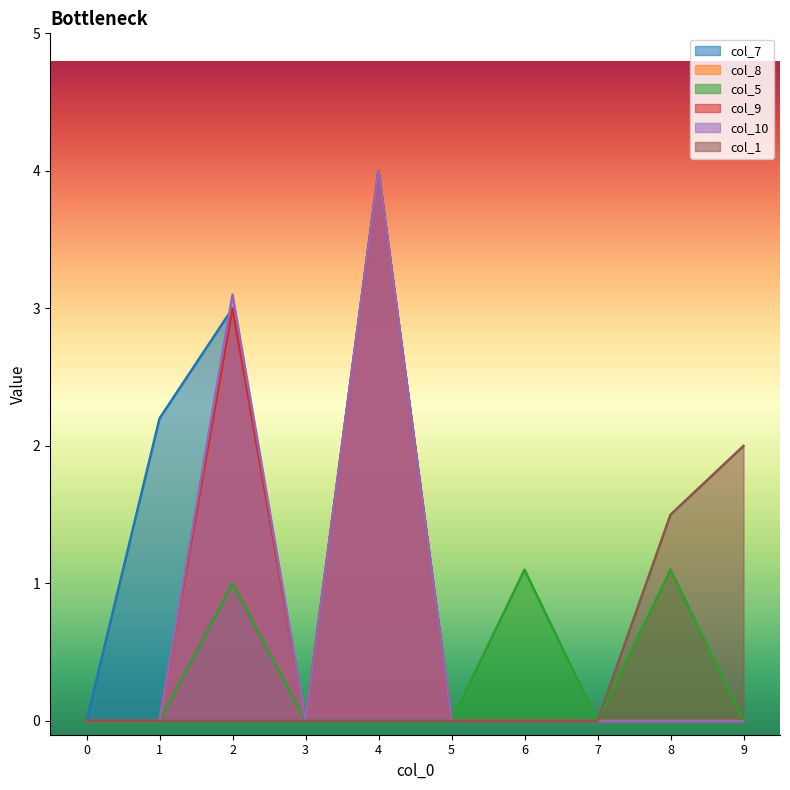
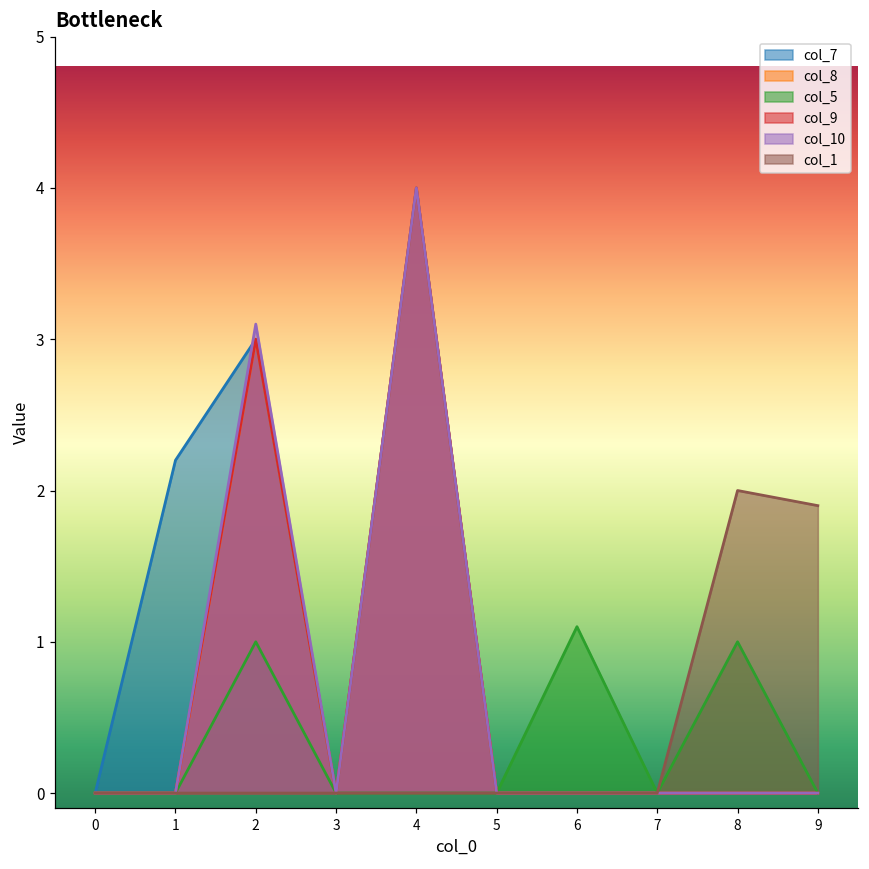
  {
    "col_7": {
      "1": 2.2
    },
    "col_5": {
      "2": 1.0,
      "6": 1.1,
-     "8": 1.1
+     "8": 1.0
    },
    "col_10": {
      "2": 3.1
    },
    "col_1": {
      "2": 0.0,
-     "8": 1.5,
-     "9": 2.0
+     "8": 2.0,
+     "9": 1.9
    }
  }
